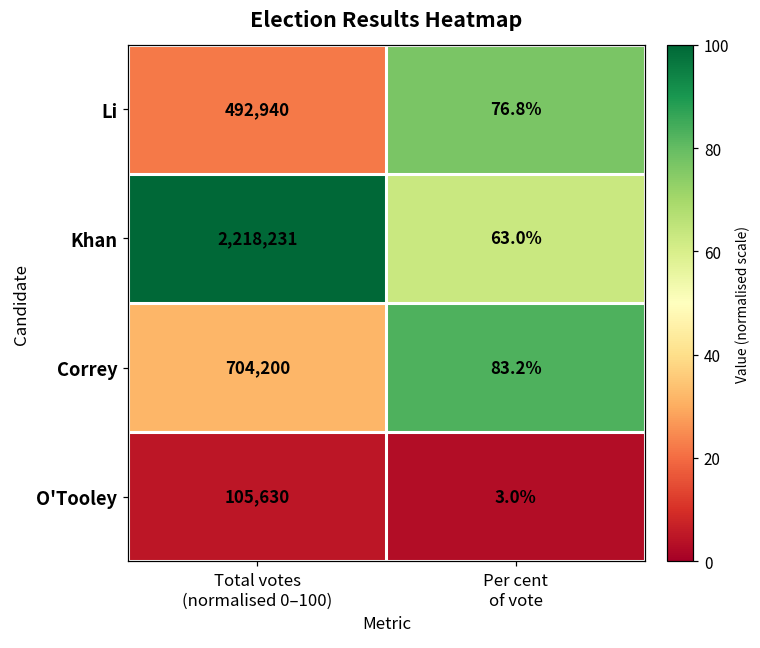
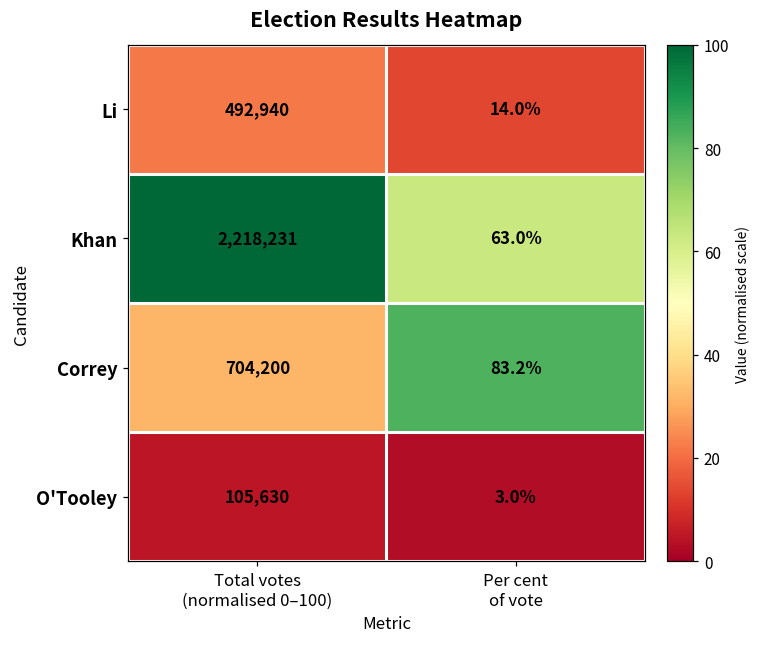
  {
    "Li": {
      "Total votes (normalised 0–100)": "492,940",
-     "Per cent of vote": "76.8%"
+     "Per cent of vote": "14.0%"
    },
    "Khan": {
      "Total votes (normalised 0–100)": "2,218,231",
      "Per cent of vote": "63.0%"
    },
    "Correy": {
      "Total votes (normalised 0–100)": "704,200",
      "Per cent of vote": "83.2%"
    },
    "O'Tooley": {
      "Total votes (normalised 0–100)": "105,630",
      "Per cent of vote": "3.0%"
    }
  }
